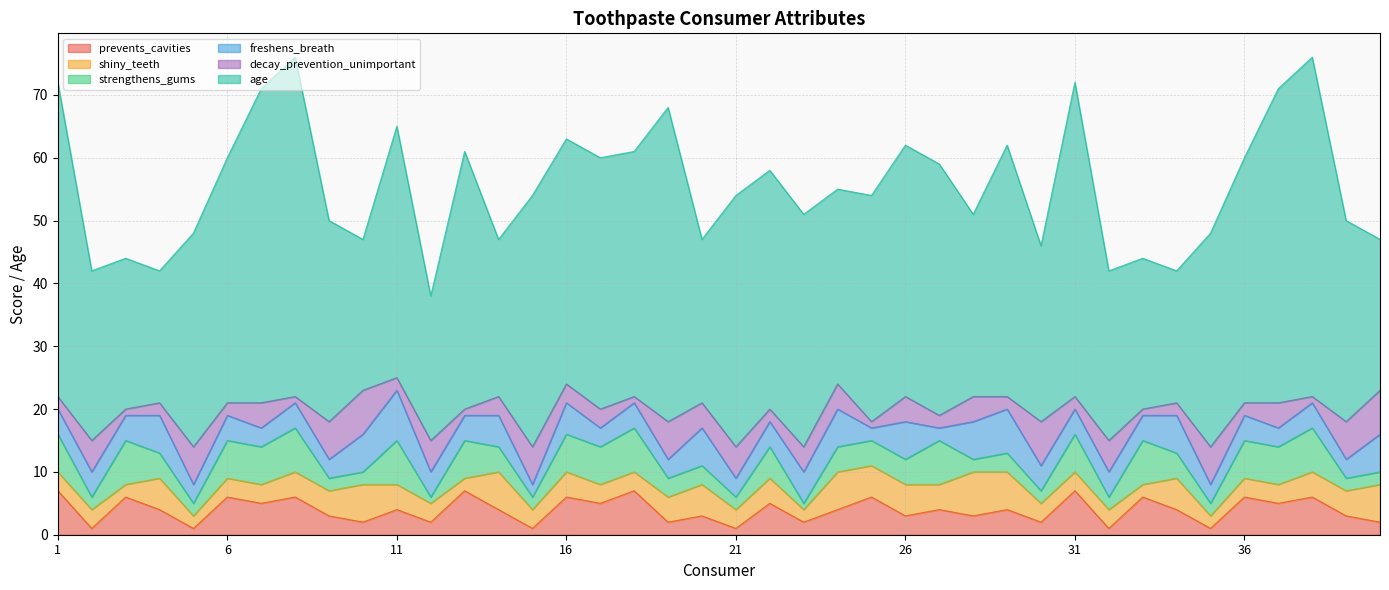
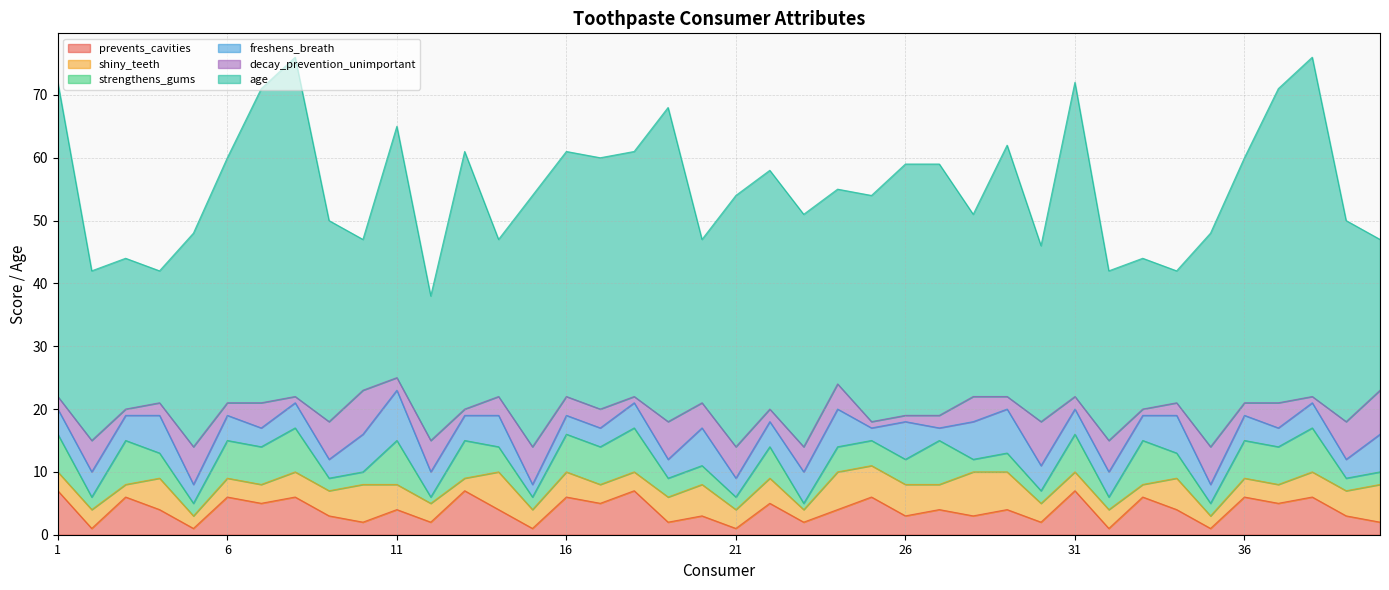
  {
    "prevents_cavities": {
      "1": 7,
      "6": 6,
      "11": 4,
      "16": 6,
      "21": 1,
      "26": 3,
      "31": 7,
      "36": 6
    },
    "shiny_teeth": {
      "1": 3,
      "6": 3,
      "11": 4,
      "16": 4,
      "21": 3,
      "26": 5,
      "31": 3,
      "36": 3
    },
    "freshens_breath": {
      "1": 4,
      "6": 4,
      "11": 8,
-     "16": 5,
+     "16": 3,
      "21": 3,
      "26": 6,
      "31": 4,
      "36": 4
    },
    "decay_prevention_unimportant": {
      "1": 2,
      "6": 2,
      "11": 2,
      "16": 3,
      "21": 5,
-     "26": 4,
+     "26": 1,
      "31": 2,
      "36": 2
    }
  }
